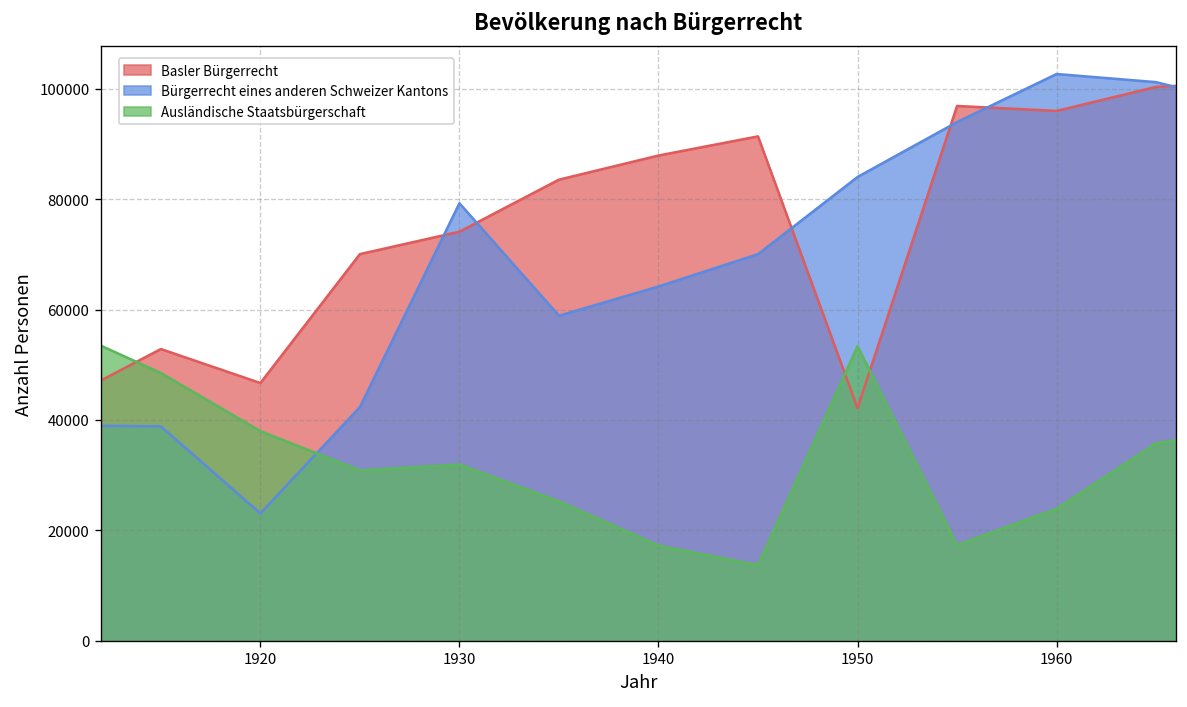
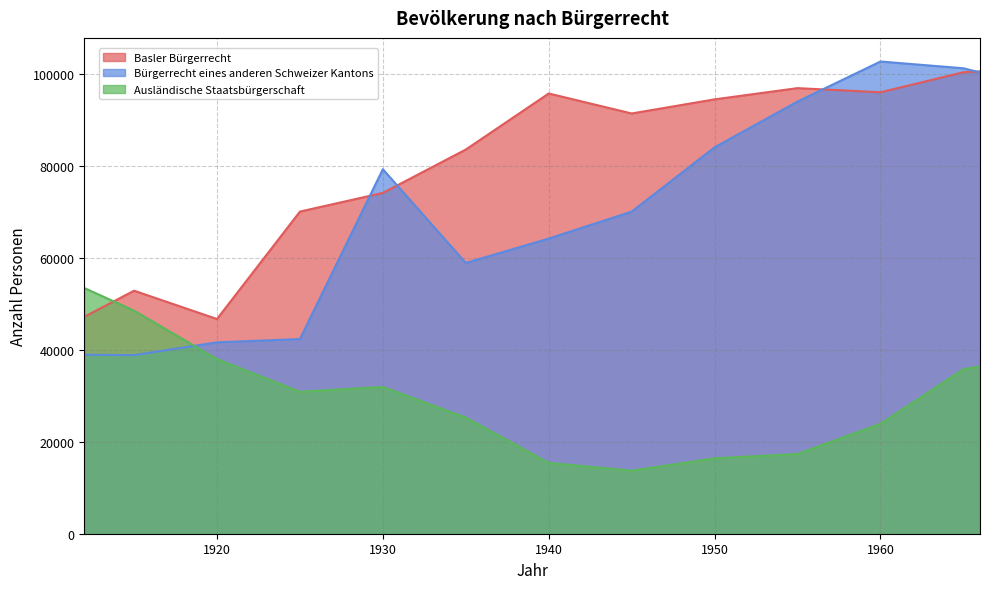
  {
    "Basler Bürgerrecht": {
      "1920": 47000,
      "1930": 74000,
-     "1940": 88000,
-     "1950": 42000,
+     "1940": 96000,
+     "1950": 94000,
      "1960": 96000
    },
    "Bürgerrecht eines anderen Schweizer Kantons": {
-     "1920": 23000,
+     "1920": 42000,
      "1930": 79000,
      "1940": 64000,
      "1950": 84000,
      "1960": 103000
    },
    "Ausländische Staatsbürgerschaft": {
      "1920": 38000,
      "1930": 32000,
-     "1940": 17000,
-     "1950": 53000,
+     "1940": 15000,
+     "1950": 16000,
      "1960": 24000
    }
  }
